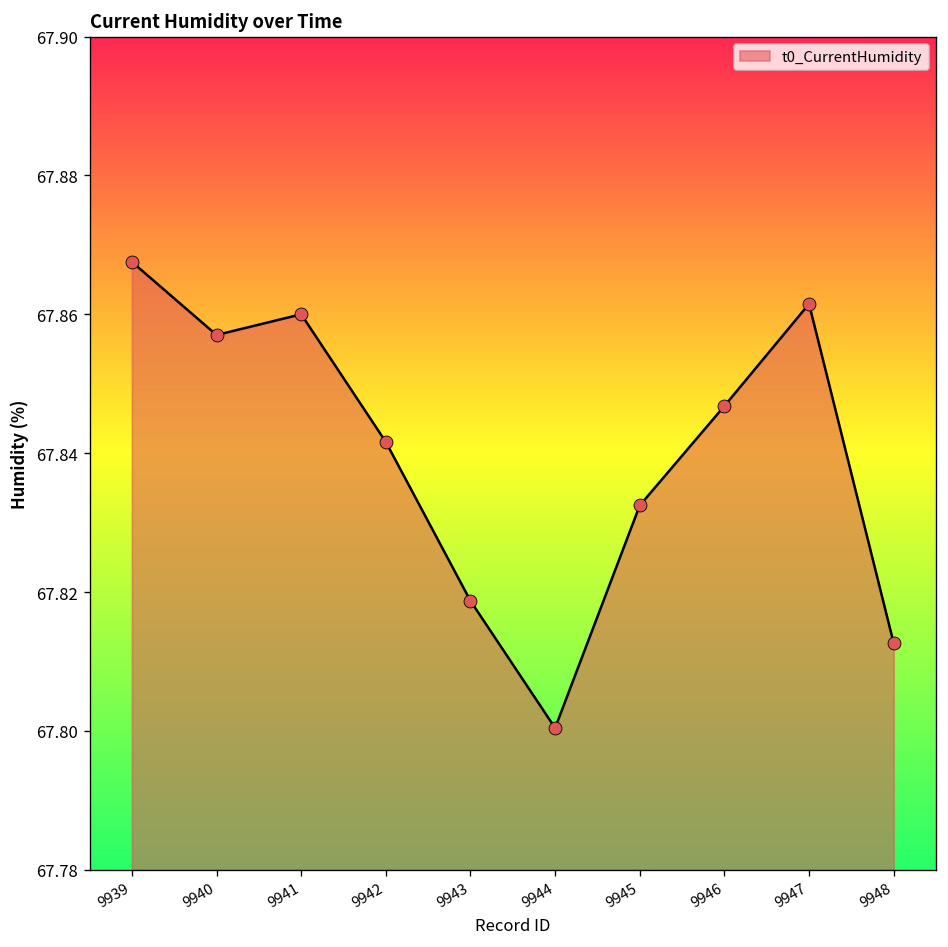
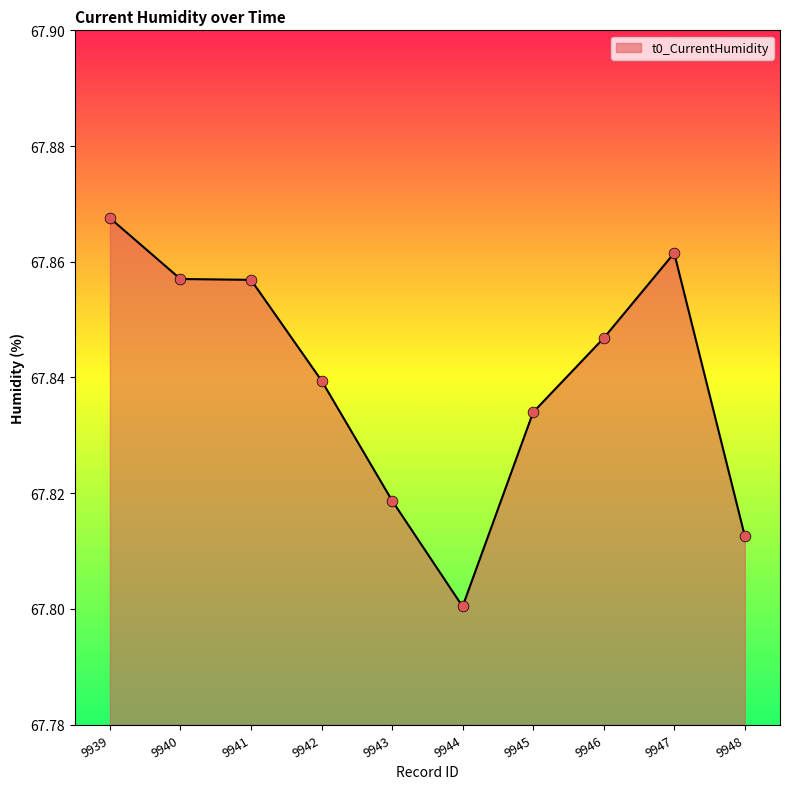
  {
    "9939": 67.868,
    "9940": 67.857,
-   "9941": 67.860,
-   "9942": 67.842,
+   "9941": 67.857,
+   "9942": 67.839,
    "9943": 67.819,
    "9944": 67.800,
-   "9945": 67.832,
+   "9945": 67.834,
    "9946": 67.847,
    "9947": 67.862,
    "9948": 67.813
  }
